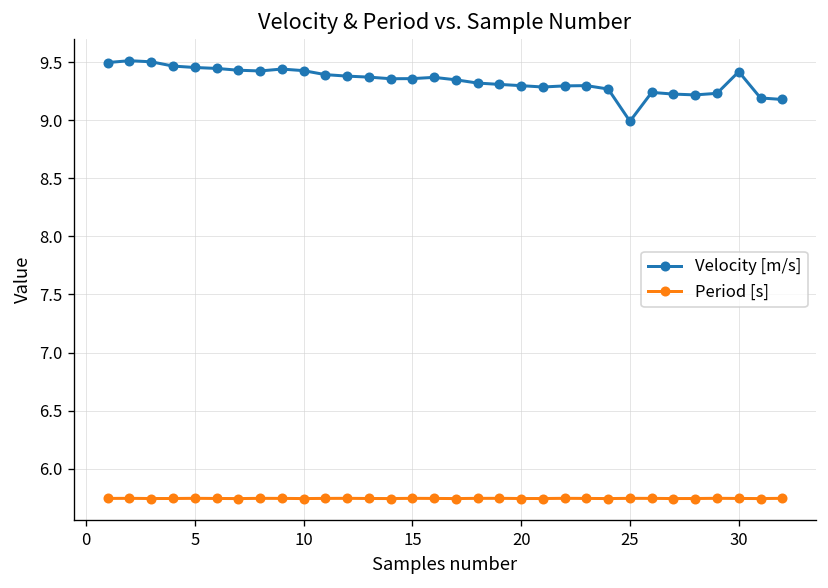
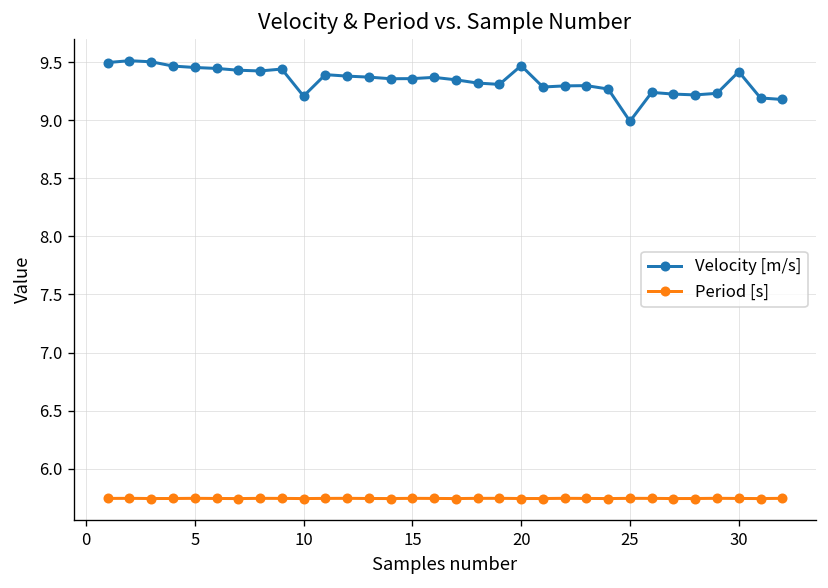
  {
    "Velocity [m/s]": {
      "5": 9.5,
-     "10": 9.4,
+     "10": 9.2,
      "15": 9.4,
-     "20": 9.3,
+     "20": 9.5,
      "25": 9.0,
      "30": 9.4
    },
    "Period [s]": {
      "5": 5.7,
      "10": 5.7,
      "15": 5.7,
      "20": 5.7,
      "25": 5.7,
      "30": 5.7
    }
  }
